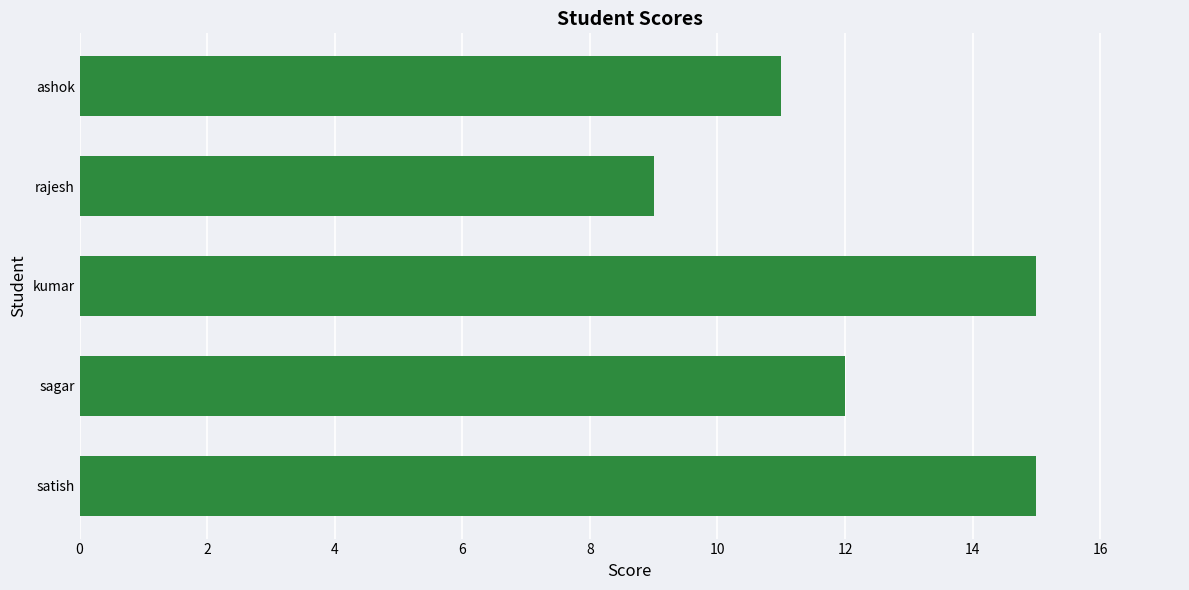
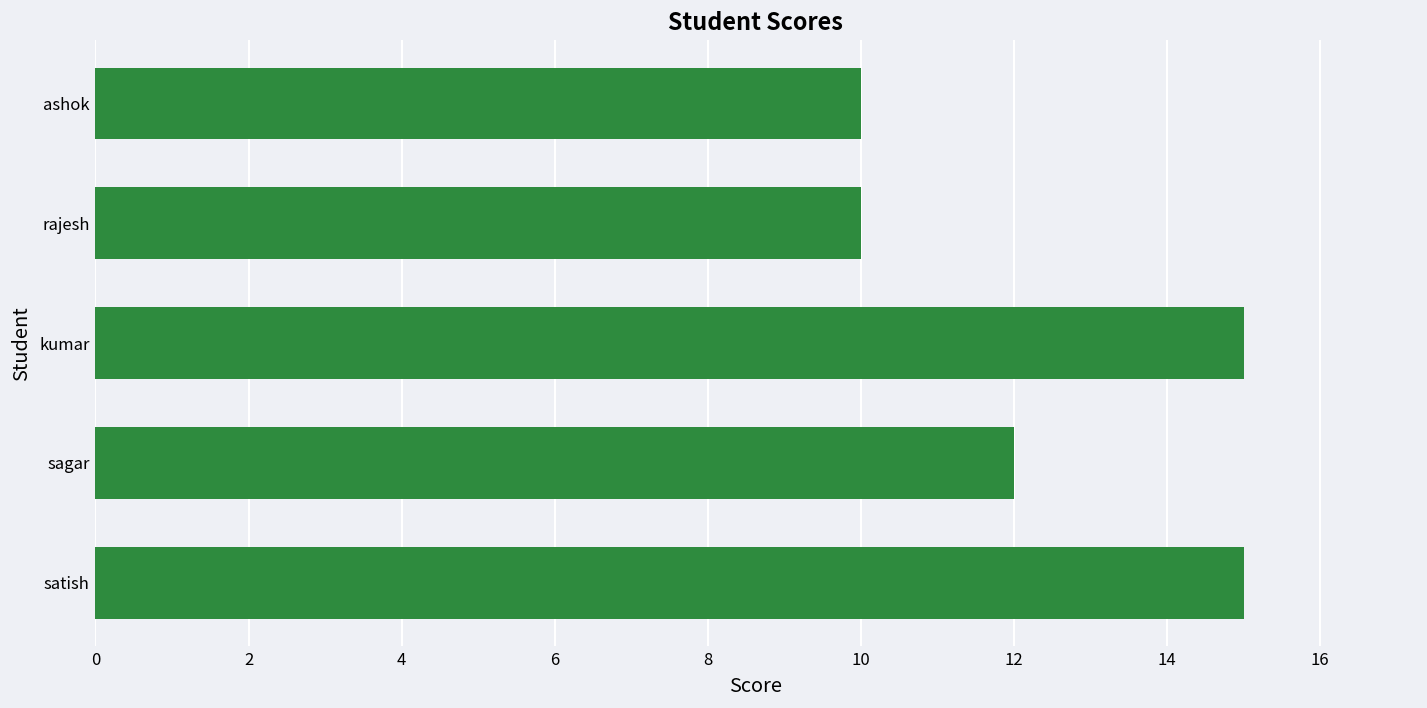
  {
-   "ashok": 11,
-   "rajesh": 9,
+   "ashok": 10,
+   "rajesh": 10,
    "kumar": 15,
    "sagar": 12,
    "satish": 15
  }
